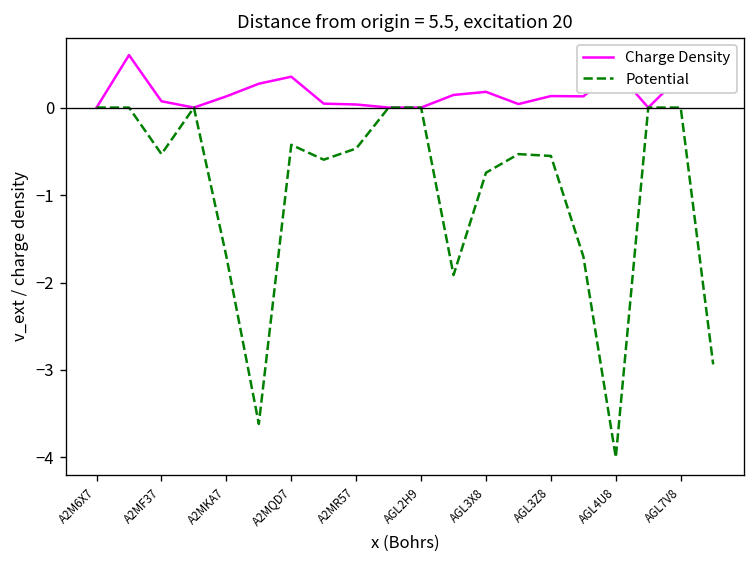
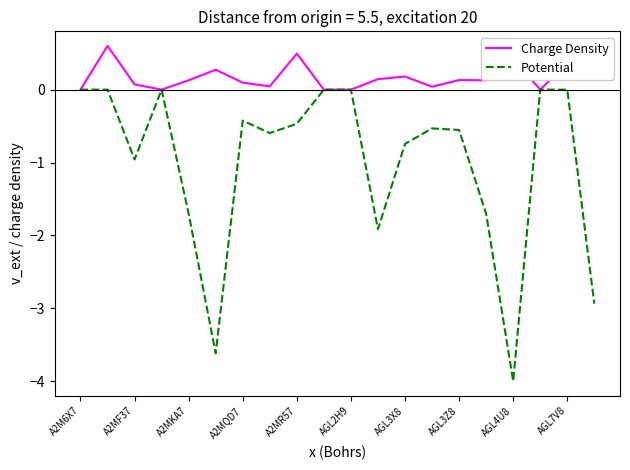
  {
    "Charge Density": {
      "A2MF37": 0.1,
      "A2MKA7": 0.1,
-     "A2MQD7": 0.4,
-     "A2MR57": 0.0,
+     "A2MQD7": 0.1,
+     "A2MR57": 0.5,
      "AGL3X8": 0.2,
      "AGL3Z8": 0.1
    },
    "Potential": {
-     "A2MF37": -0.5,
+     "A2MF37": -1.0,
      "A2MKA7": -1.7,
      "A2MQD7": -0.4,
      "A2MR57": -0.5,
      "AGL3X8": -0.7,
      "AGL3Z8": -0.6,
      "AGL4U8": -4.0,
      "AGL7V8": 0.0
    }
  }
